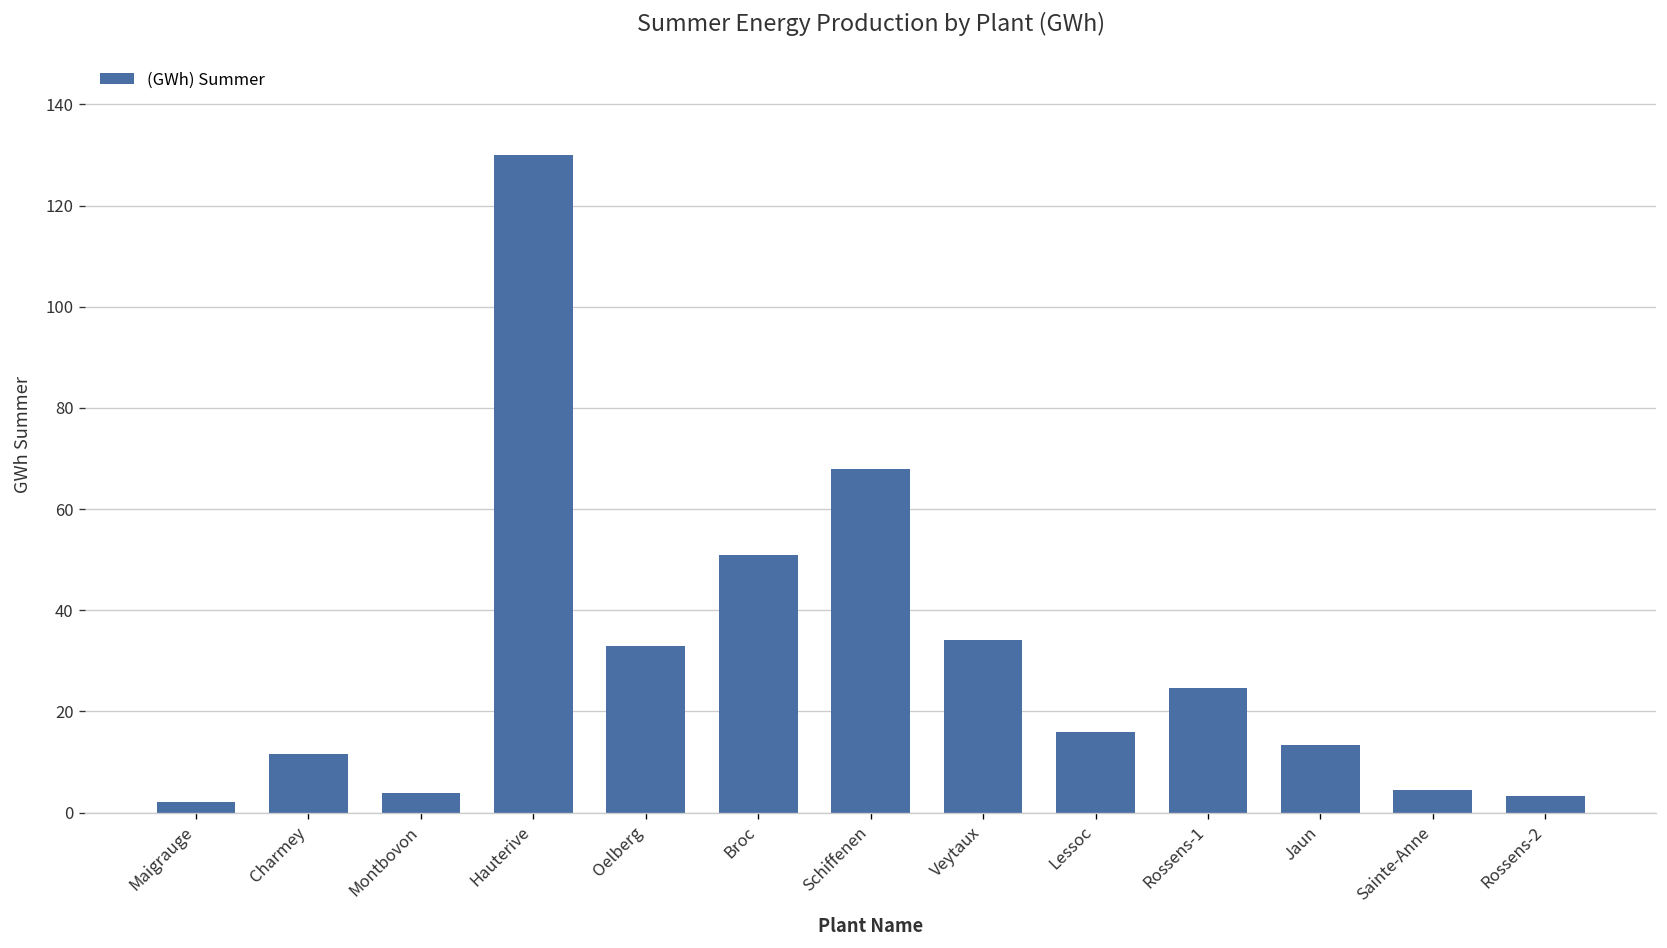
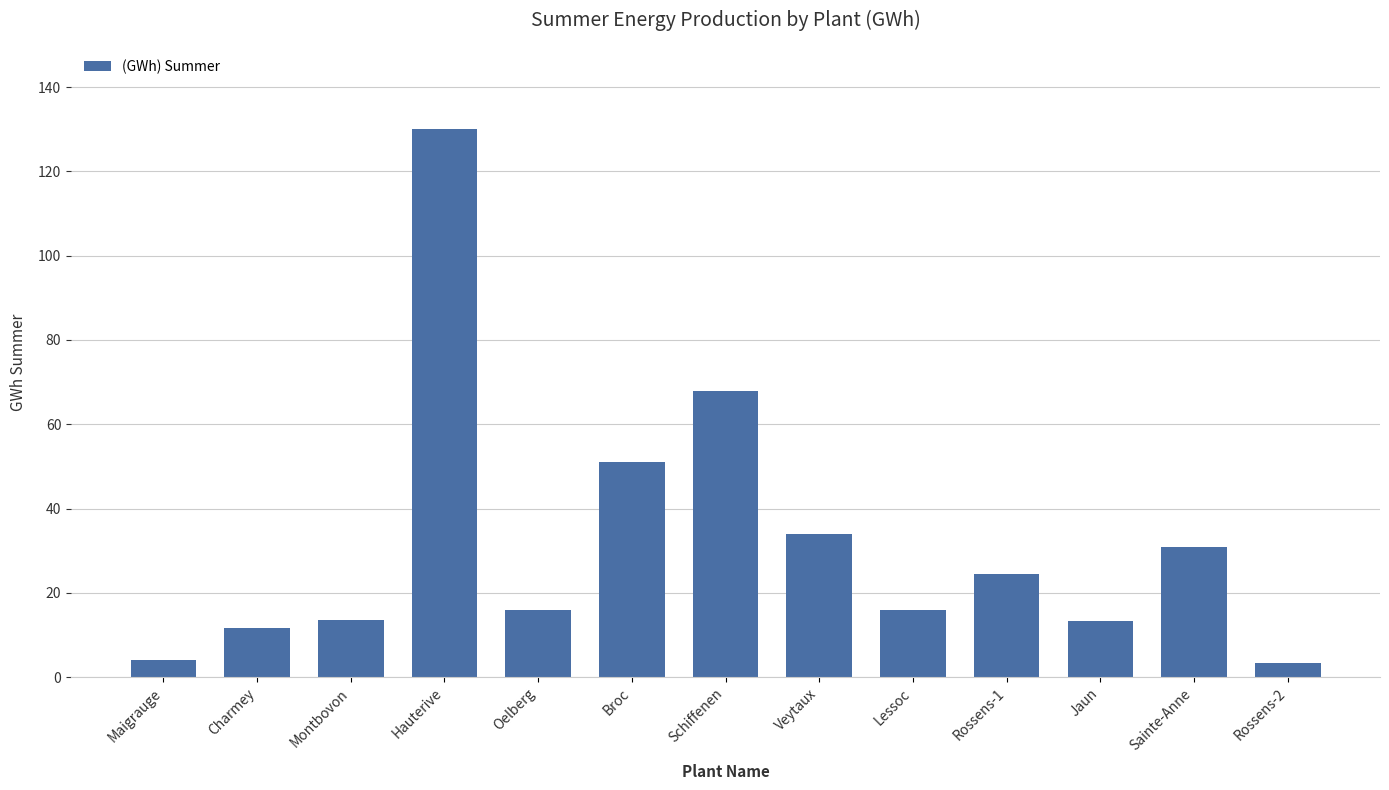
  {
-   "Maigrauge": 2,
+   "Maigrauge": 4,
    "Charmey": 12,
-   "Montbovon": 4,
+   "Montbovon": 14,
    "Hauterive": 130,
-   "Oelberg": 33,
+   "Oelberg": 16,
    "Broc": 51,
    "Schiffenen": 68,
    "Veytaux": 34,
    "Lessoc": 16,
    "Rossens-1": 25,
    "Jaun": 13,
-   "Sainte-Anne": 5,
+   "Sainte-Anne": 31,
    "Rossens-2": 3
  }
